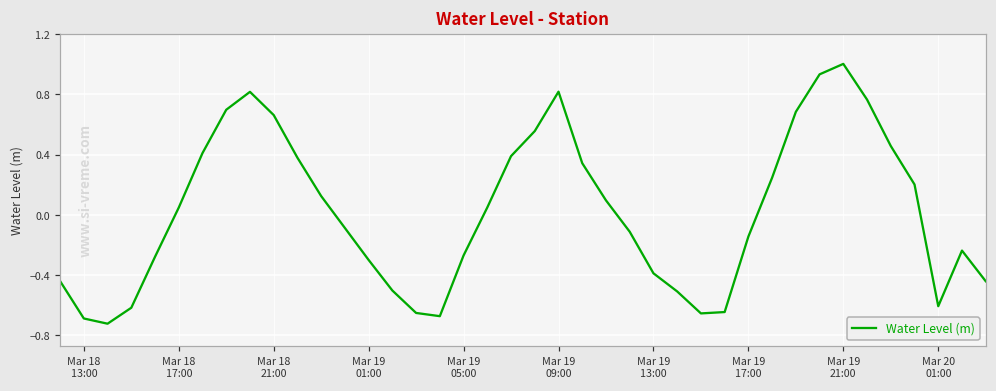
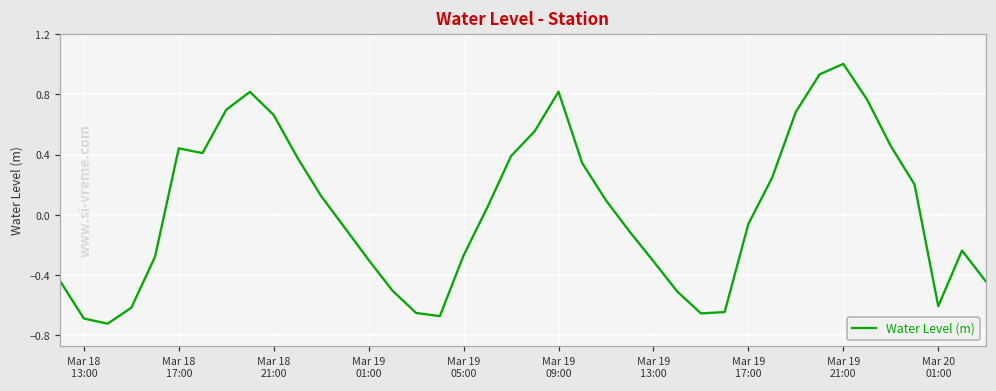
  {
    "Mar 18 13:00": -0.69,
-   "Mar 18 17:00": 0.05,
+   "Mar 18 17:00": 0.44,
    "Mar 18 21:00": 0.66,
    "Mar 19 01:00": -0.30,
    "Mar 19 05:00": -0.27,
    "Mar 19 09:00": 0.82,
-   "Mar 19 13:00": -0.39,
-   "Mar 19 17:00": -0.14,
+   "Mar 19 13:00": -0.31,
+   "Mar 19 17:00": -0.06,
    "Mar 19 21:00": 1.00,
    "Mar 20 01:00": -0.61
  }
